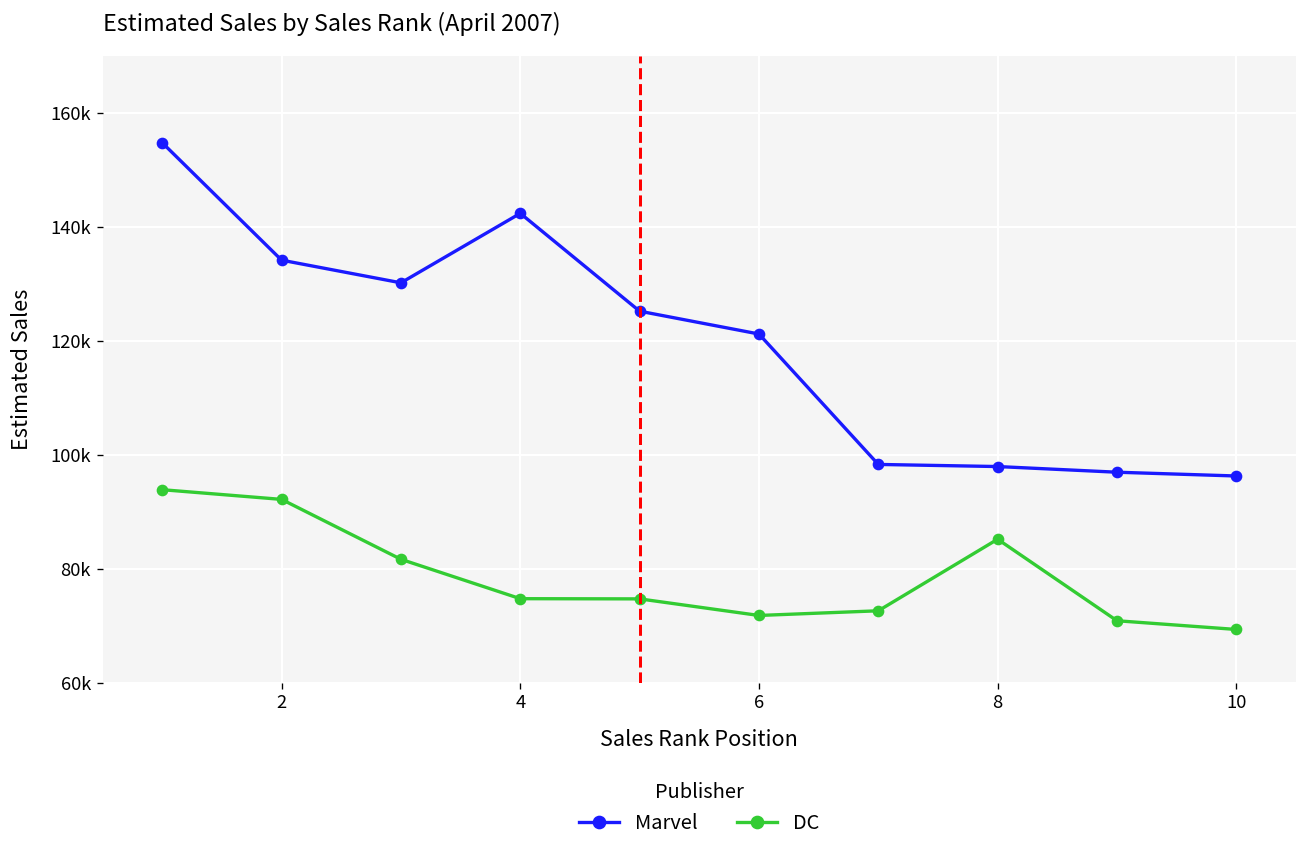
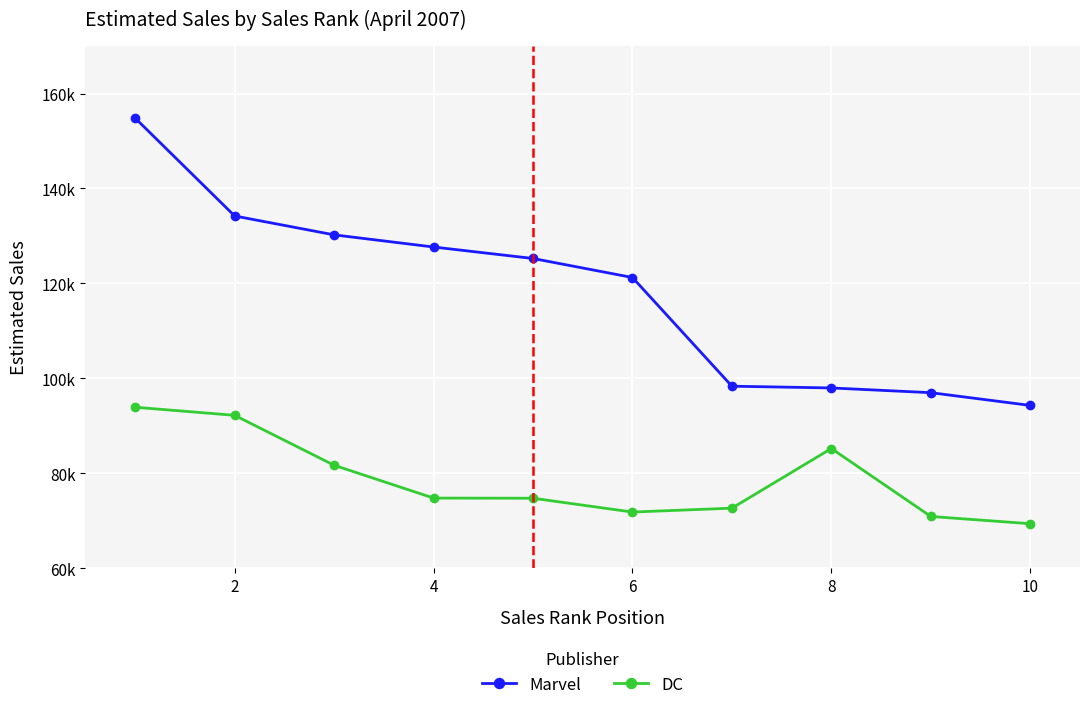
  {
    "Marvel": {
      "2": 134000,
-     "4": 142000,
+     "4": 128000,
      "6": 121000,
      "8": 98000,
-     "10": 96000
+     "10": 94000
    },
    "DC": {
      "2": 92000,
      "4": 75000,
      "6": 72000,
      "8": 85000,
      "10": 69000
    }
  }
